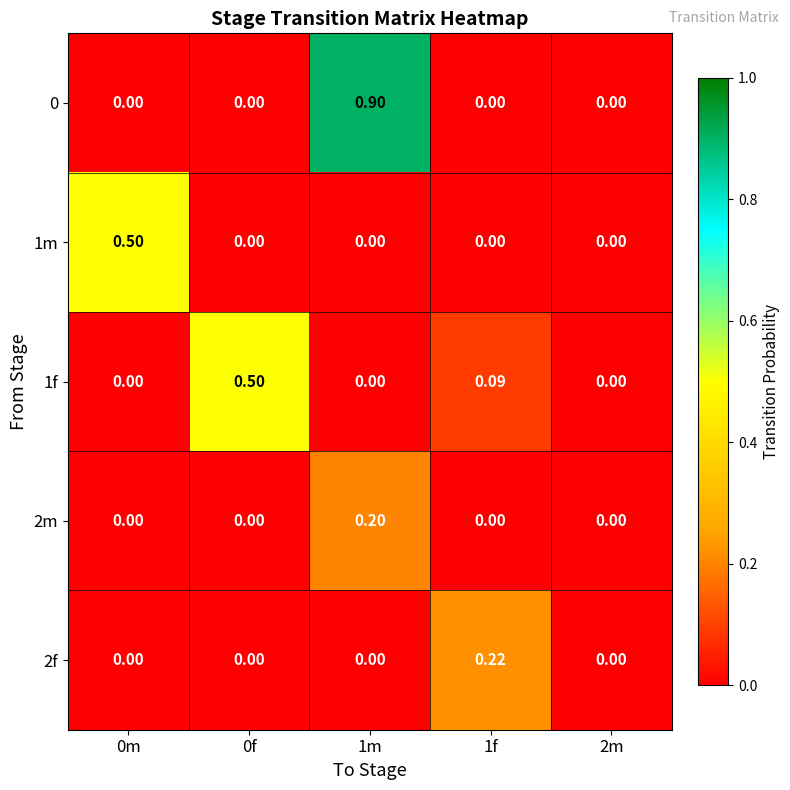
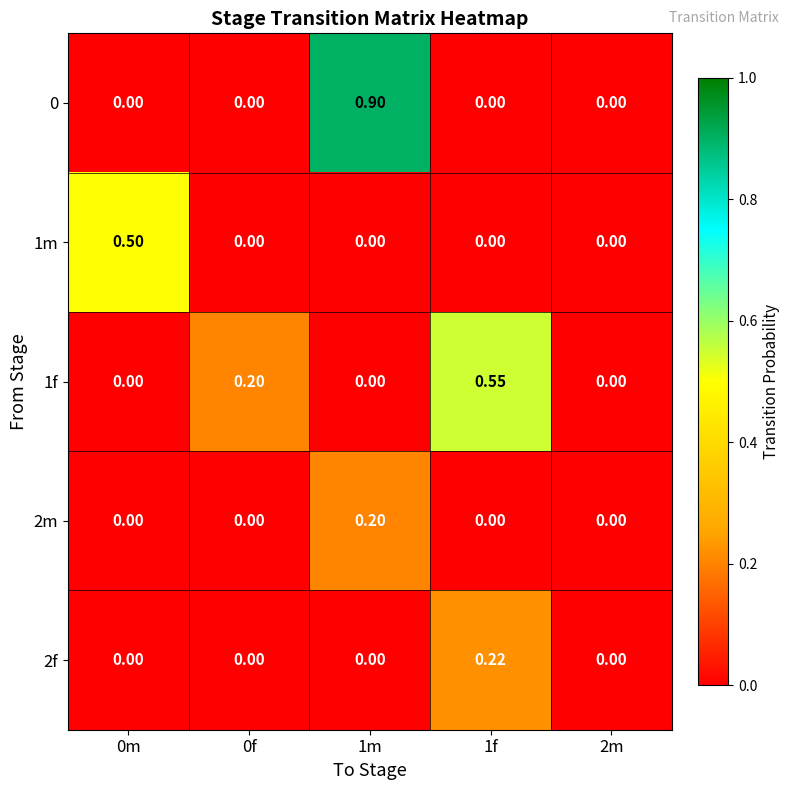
  {
    "0": {
      "0m": 0.00,
      "0f": 0.00,
      "1m": 0.90,
      "1f": 0.00,
      "2m": 0.00
    },
    "1m": {
      "0m": 0.50,
      "0f": 0.00,
      "1m": 0.00,
      "1f": 0.00,
      "2m": 0.00
    },
    "1f": {
      "0m": 0.00,
-     "0f": 0.50,
+     "0f": 0.20,
      "1m": 0.00,
-     "1f": 0.09,
+     "1f": 0.55,
      "2m": 0.00
    },
    "2m": {
      "0m": 0.00,
      "0f": 0.00,
      "1m": 0.20,
      "1f": 0.00,
      "2m": 0.00
    },
    "2f": {
      "0m": 0.00,
      "0f": 0.00,
      "1m": 0.00,
      "1f": 0.22,
      "2m": 0.00
    }
  }
